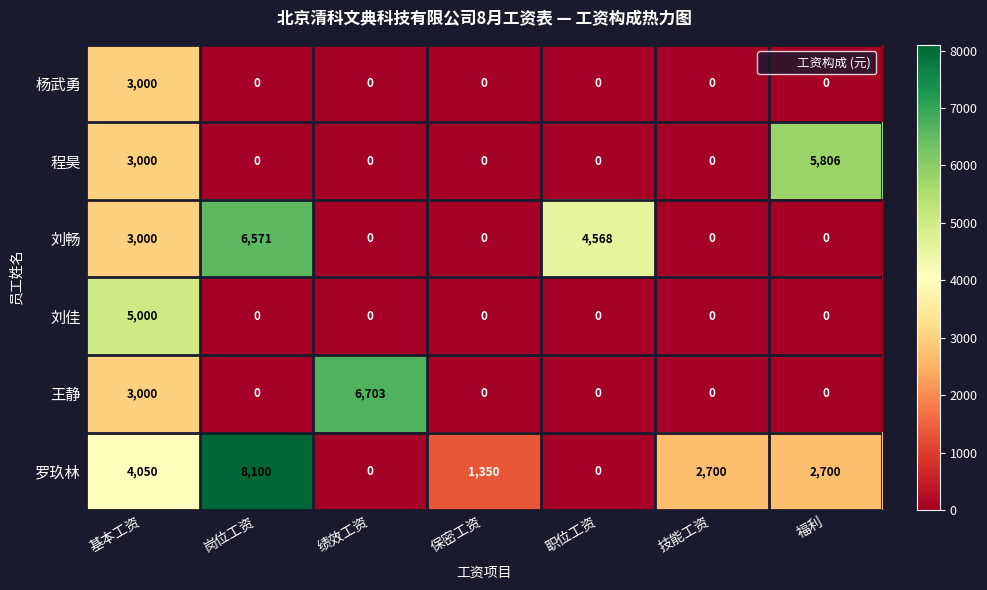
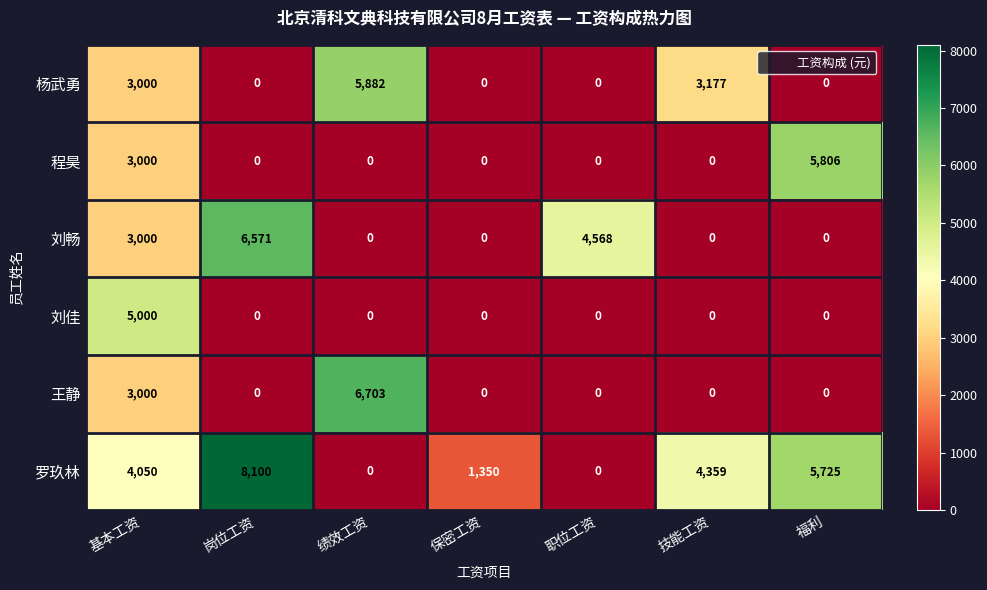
  {
    "杨武勇": {
      "基本工资": "3,000",
      "岗位工资": "0",
-     "绩效工资": "0",
+     "绩效工资": "5,882",
      "保密工资": "0",
      "职位工资": "0",
-     "技能工资": "0",
+     "技能工资": "3,177",
      "福利": "0"
    },
    "程昊": {
      "基本工资": "3,000",
      "岗位工资": "0",
      "绩效工资": "0",
      "保密工资": "0",
      "职位工资": "0",
      "技能工资": "0",
      "福利": "5,806"
    },
    "刘畅": {
      "基本工资": "3,000",
      "岗位工资": "6,571",
      "绩效工资": "0",
      "保密工资": "0",
      "职位工资": "4,568",
      "技能工资": "0",
      "福利": "0"
    },
    "刘佳": {
      "基本工资": "5,000",
      "岗位工资": "0",
      "绩效工资": "0",
      "保密工资": "0",
      "职位工资": "0",
      "技能工资": "0",
      "福利": "0"
    },
    "王静": {
      "基本工资": "3,000",
      "岗位工资": "0",
      "绩效工资": "6,703",
      "保密工资": "0",
      "职位工资": "0",
      "技能工资": "0",
      "福利": "0"
    },
    "罗玖林": {
      "基本工资": "4,050",
      "岗位工资": "8,100",
      "绩效工资": "0",
      "保密工资": "1,350",
      "职位工资": "0",
-     "技能工资": "2,700",
-     "福利": "2,700"
+     "技能工资": "4,359",
+     "福利": "5,725"
    }
  }
